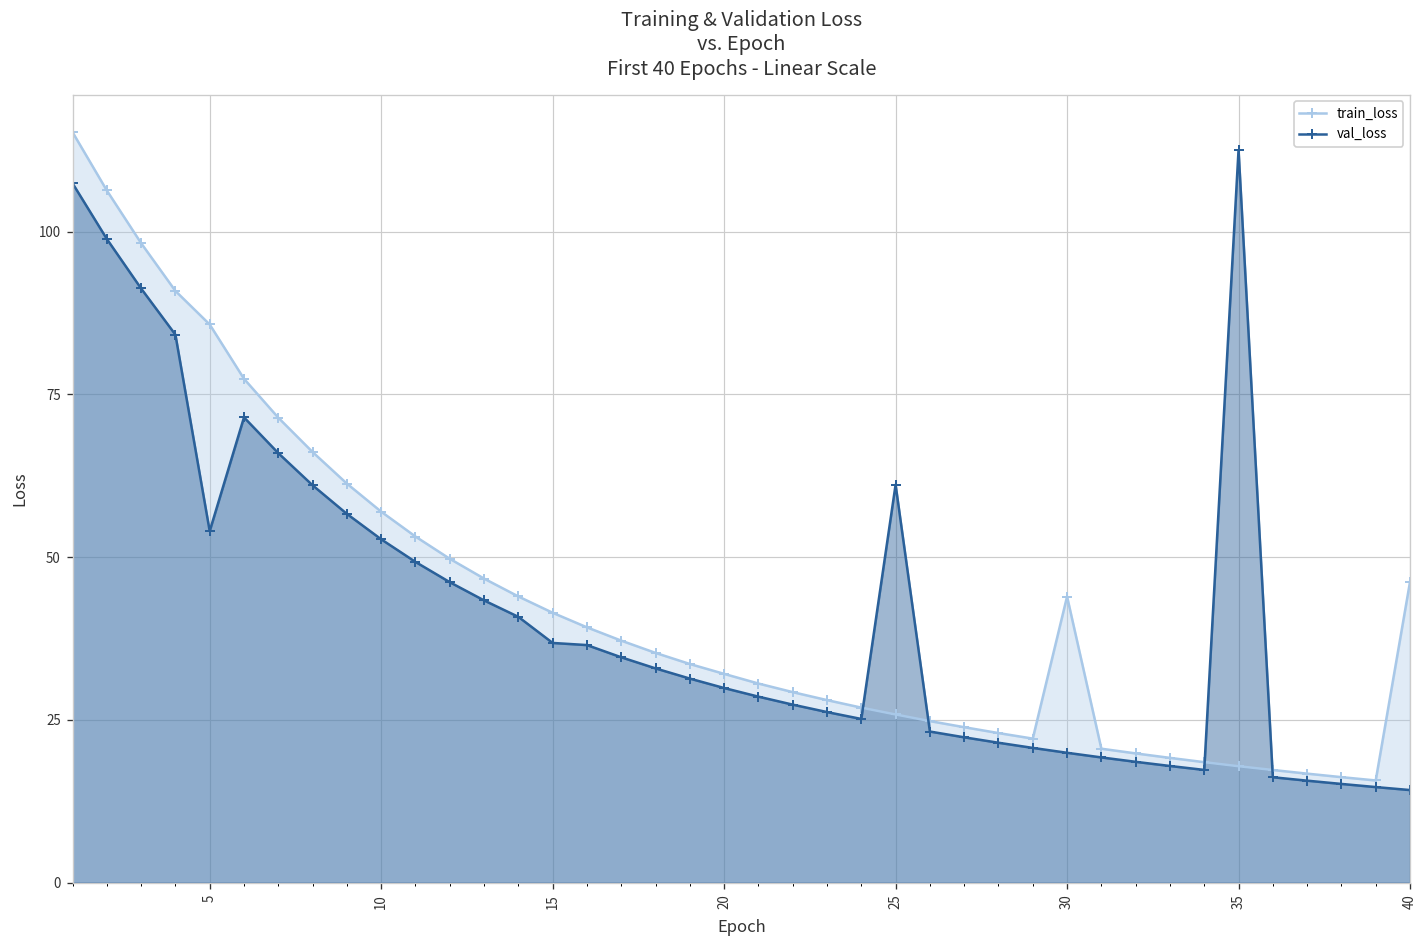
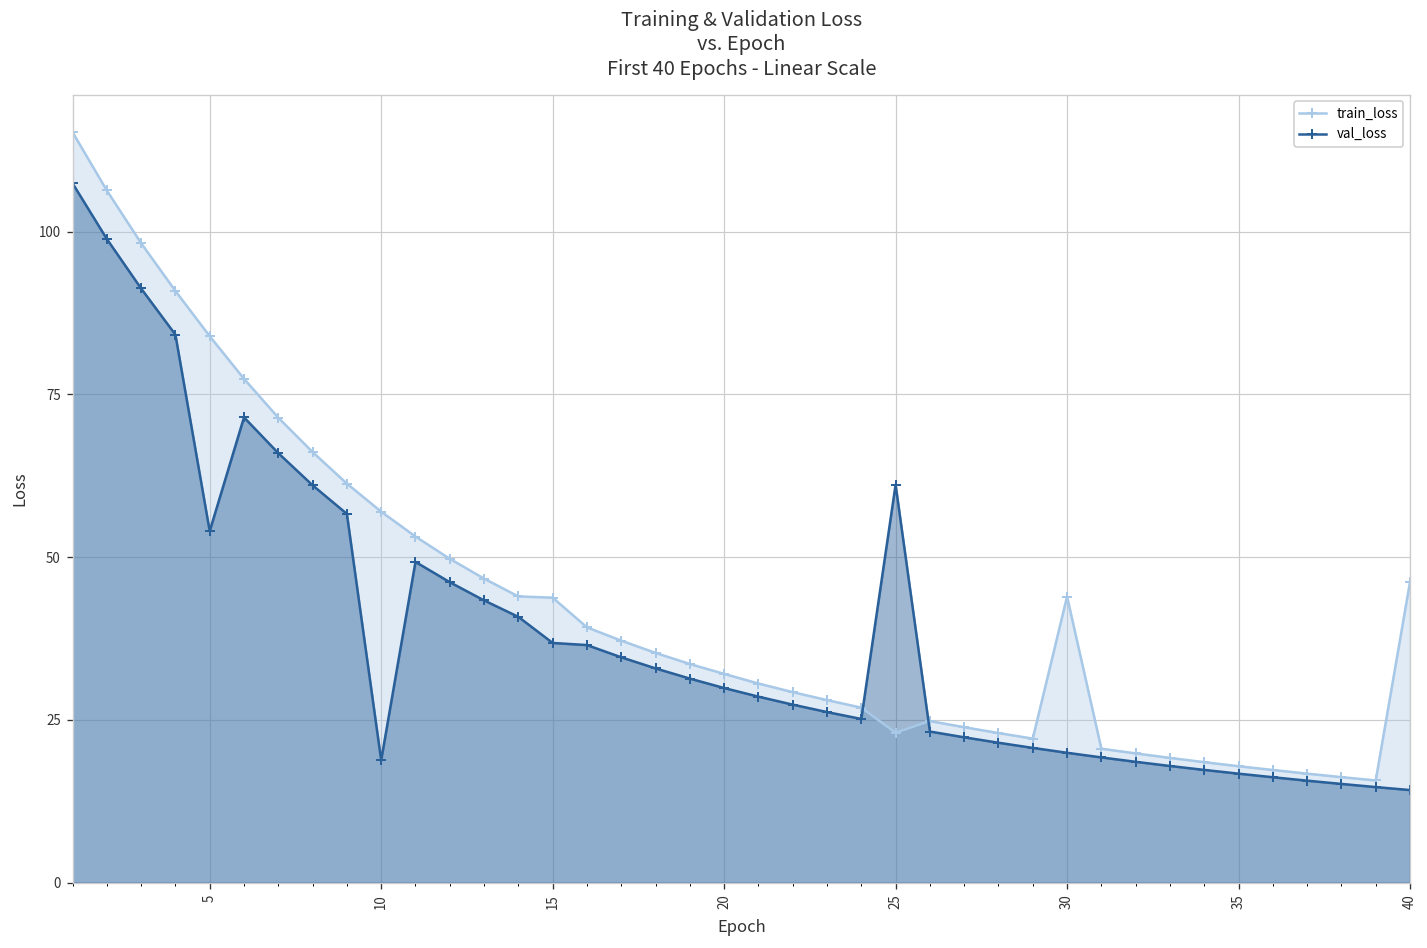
  {
    "train_loss": {
-     "5": 86,
+     "5": 84,
      "10": 57,
-     "15": 41,
+     "15": 44,
      "20": 32,
-     "25": 26,
+     "25": 23,
      "30": 44,
      "35": 18,
      "40": 46
    },
    "val_loss": {
      "5": 54,
-     "10": 53,
+     "10": 19,
      "15": 37,
      "20": 30,
      "25": 61,
      "30": 20,
-     "35": 113,
+     "35": 17,
      "40": 14
    }
  }
